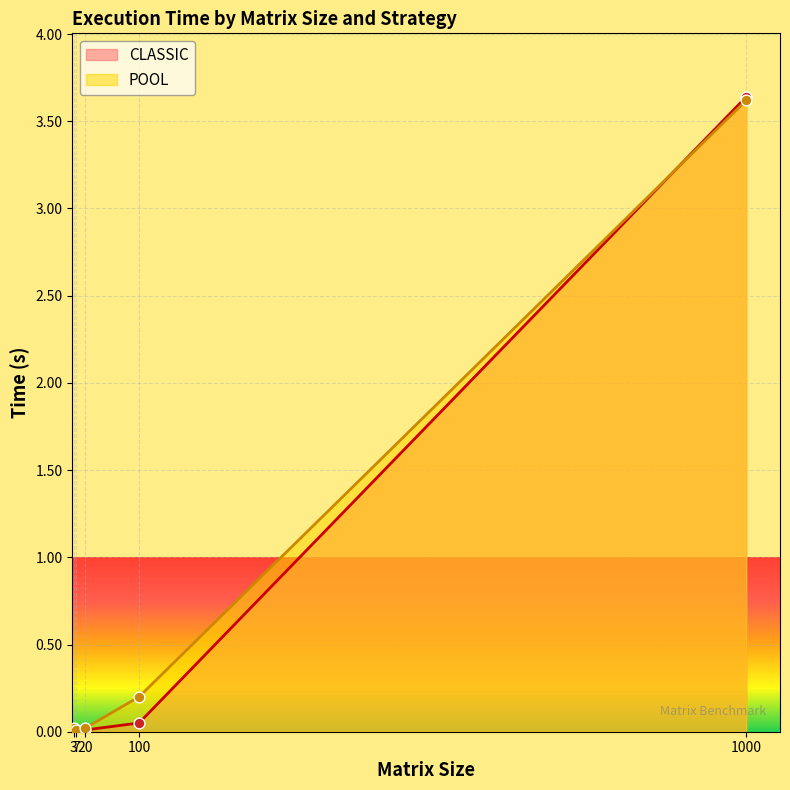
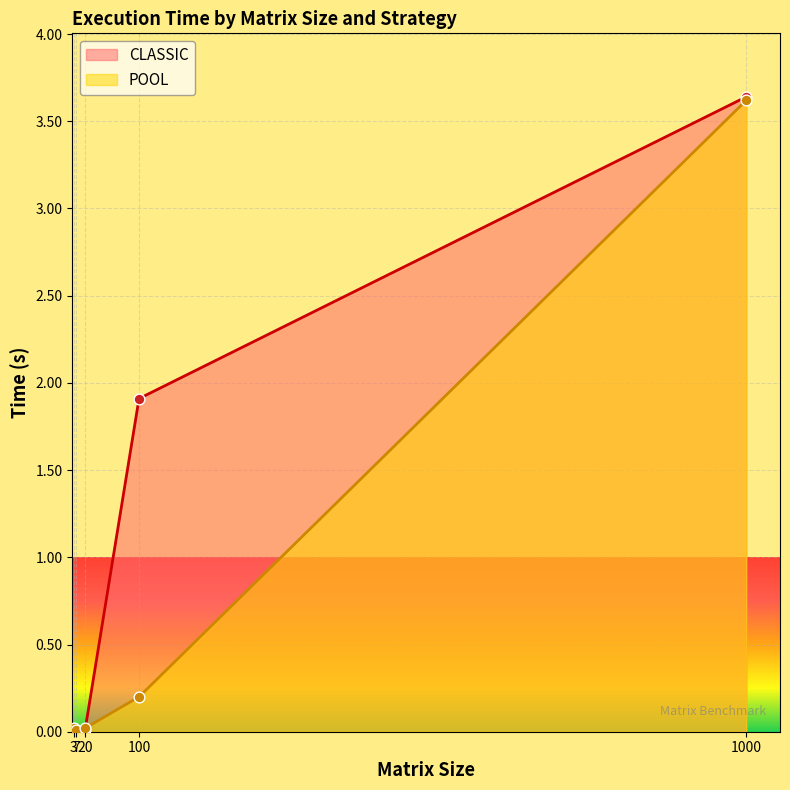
  {
    "CLASSIC": {
-     "100": 0.05
+     "100": 1.91
    }
  }
